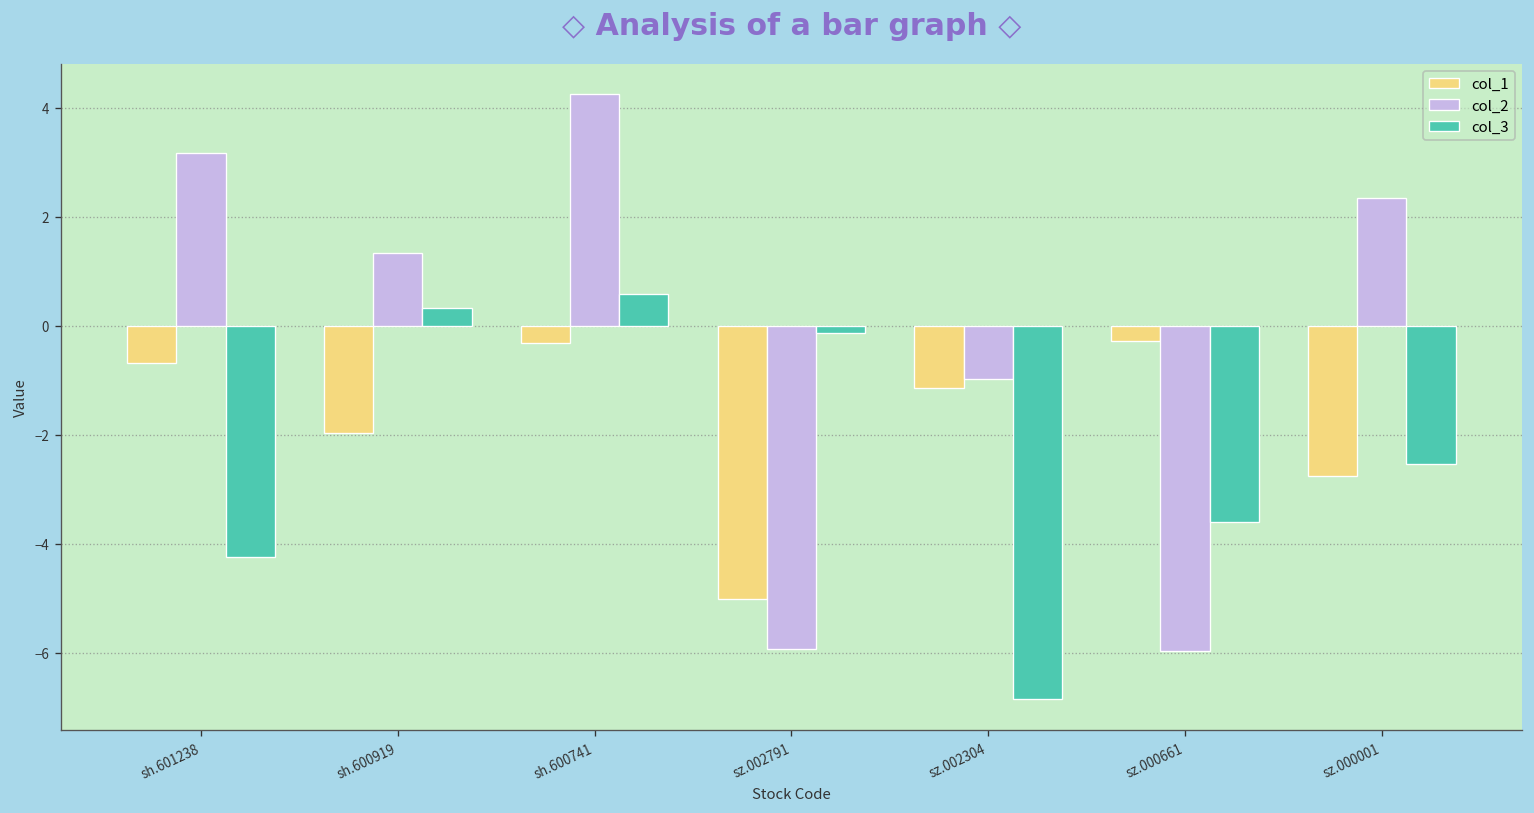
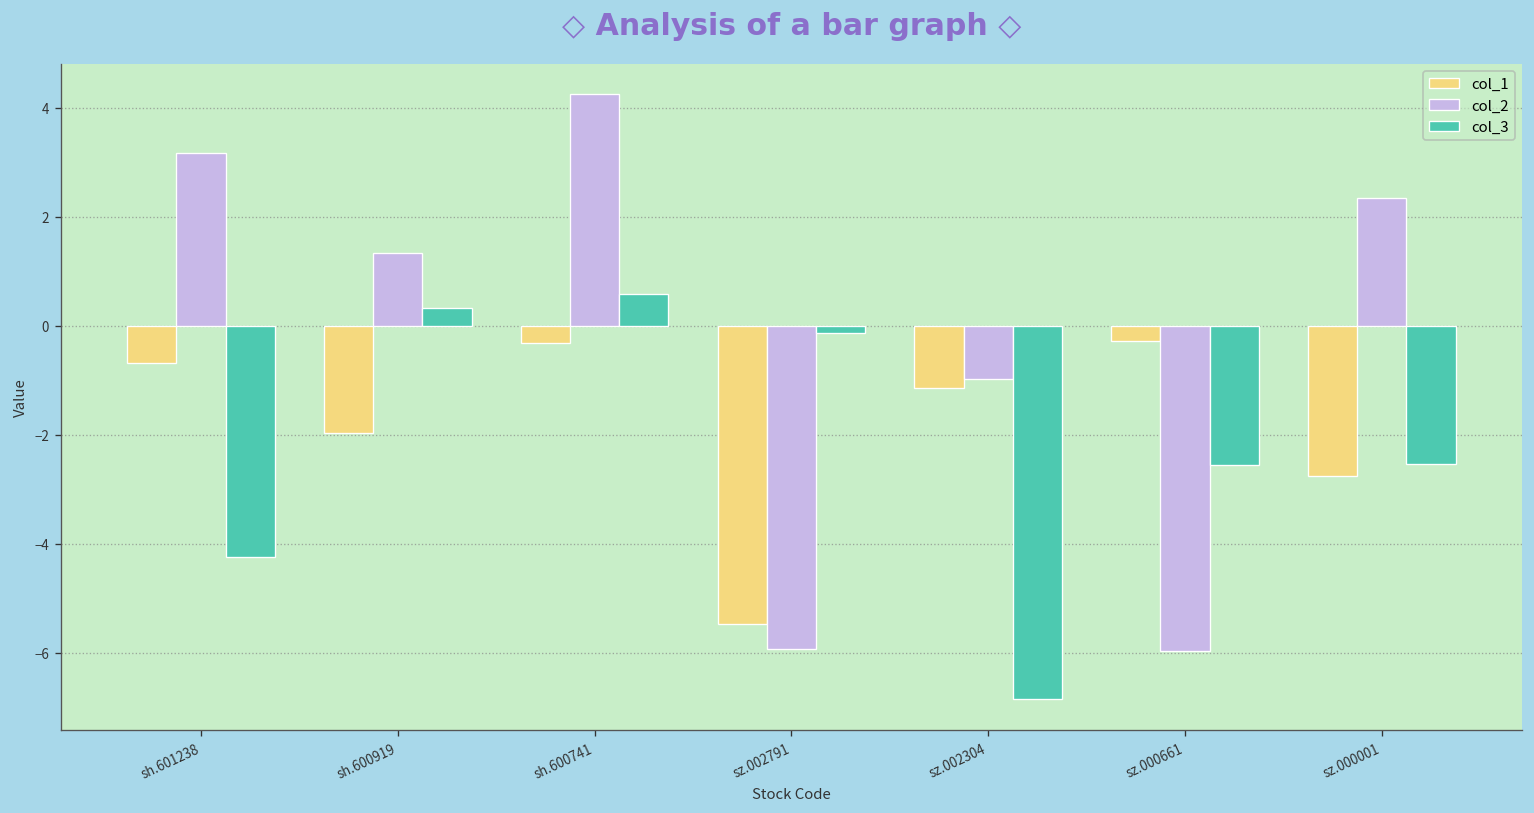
  {
    "col_1": {
      "sh.601238": -0.7,
      "sh.600919": -2.0,
      "sh.600741": -0.3,
-     "sz.002791": -5.0,
+     "sz.002791": -5.5,
      "sz.002304": -1.1,
      "sz.000661": -0.3,
      "sz.000001": -2.8
    },
    "col_2": {
      "sh.601238": 3.2,
      "sh.600919": 1.3,
      "sh.600741": 4.3,
      "sz.002791": -5.9,
      "sz.002304": -1.0,
      "sz.000661": -6.0,
      "sz.000001": 2.3
    },
    "col_3": {
      "sh.601238": -4.2,
      "sh.600919": 0.3,
      "sh.600741": 0.6,
      "sz.002791": -0.1,
      "sz.002304": -6.9,
-     "sz.000661": -3.6,
+     "sz.000661": -2.6,
      "sz.000001": -2.5
    }
  }
